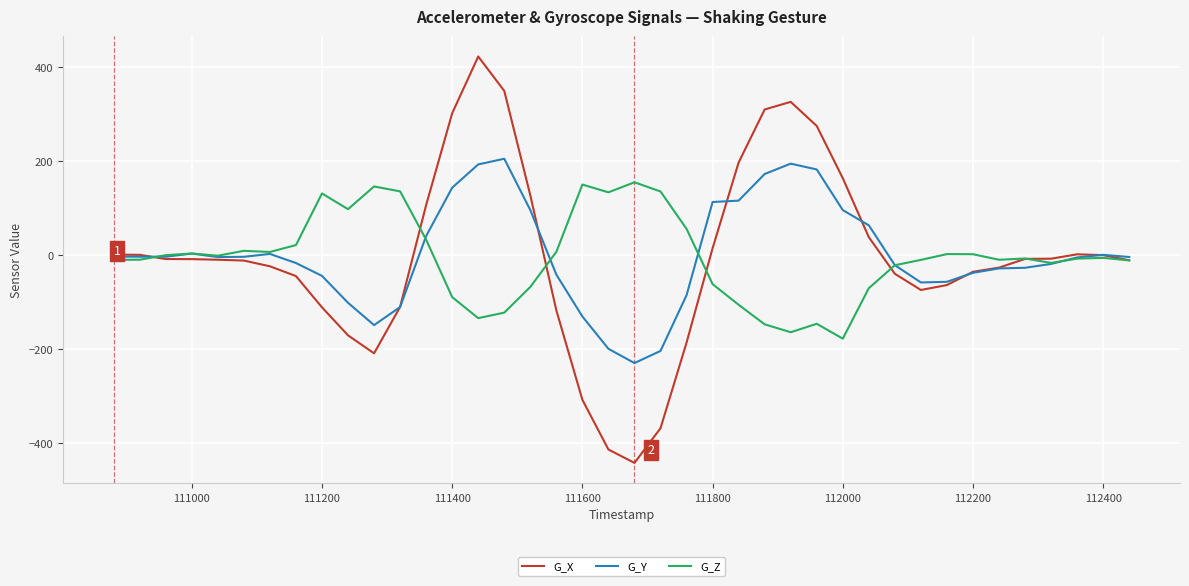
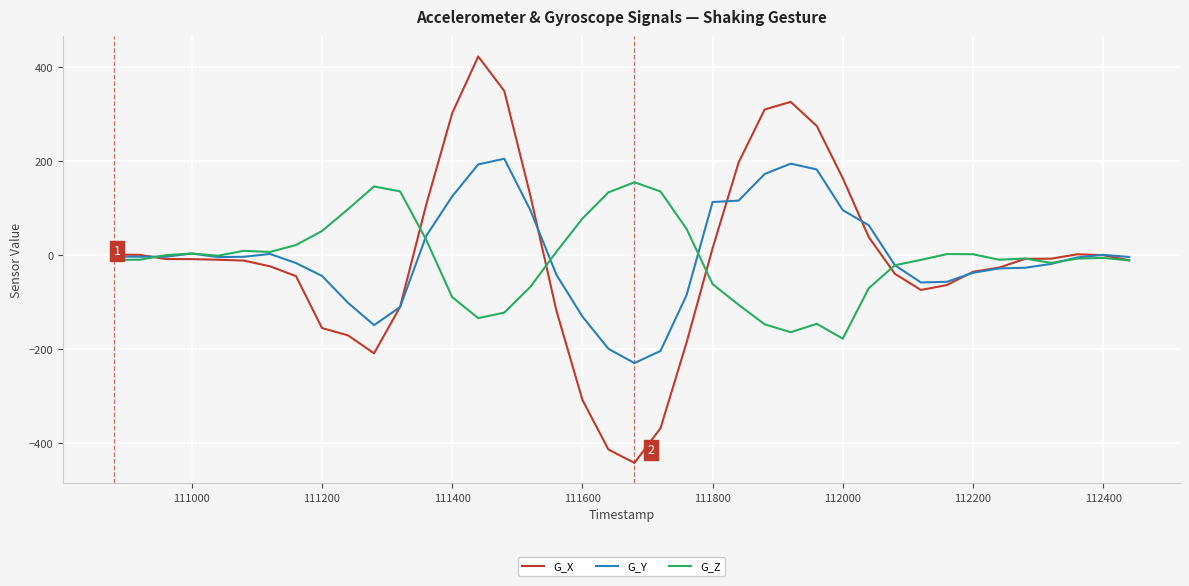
  {
    "G_X": {
      "111000": -10,
-     "111200": -110,
+     "111200": -150,
      "111400": 300,
      "111600": -310,
      "111800": 10,
      "112000": 160
    },
    "G_Y": {
      "111200": -40,
-     "111400": 140,
+     "111400": 130,
      "111600": -130,
      "111800": 110,
      "112000": 100
    },
    "G_Z": {
-     "111200": 130,
+     "111200": 50,
      "111400": -90,
-     "111600": 150,
+     "111600": 80,
      "111800": -60,
      "112000": -180,
      "112200": 0,
      "112400": -10
    }
  }
